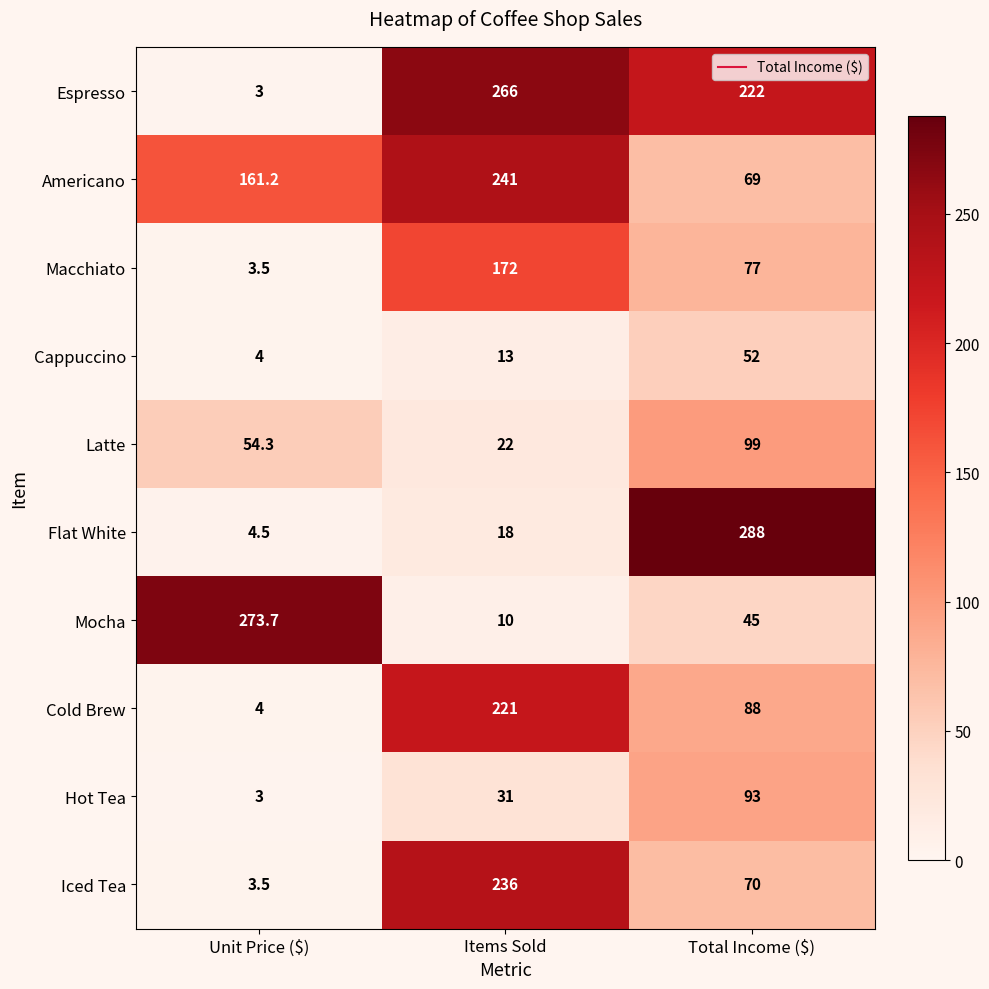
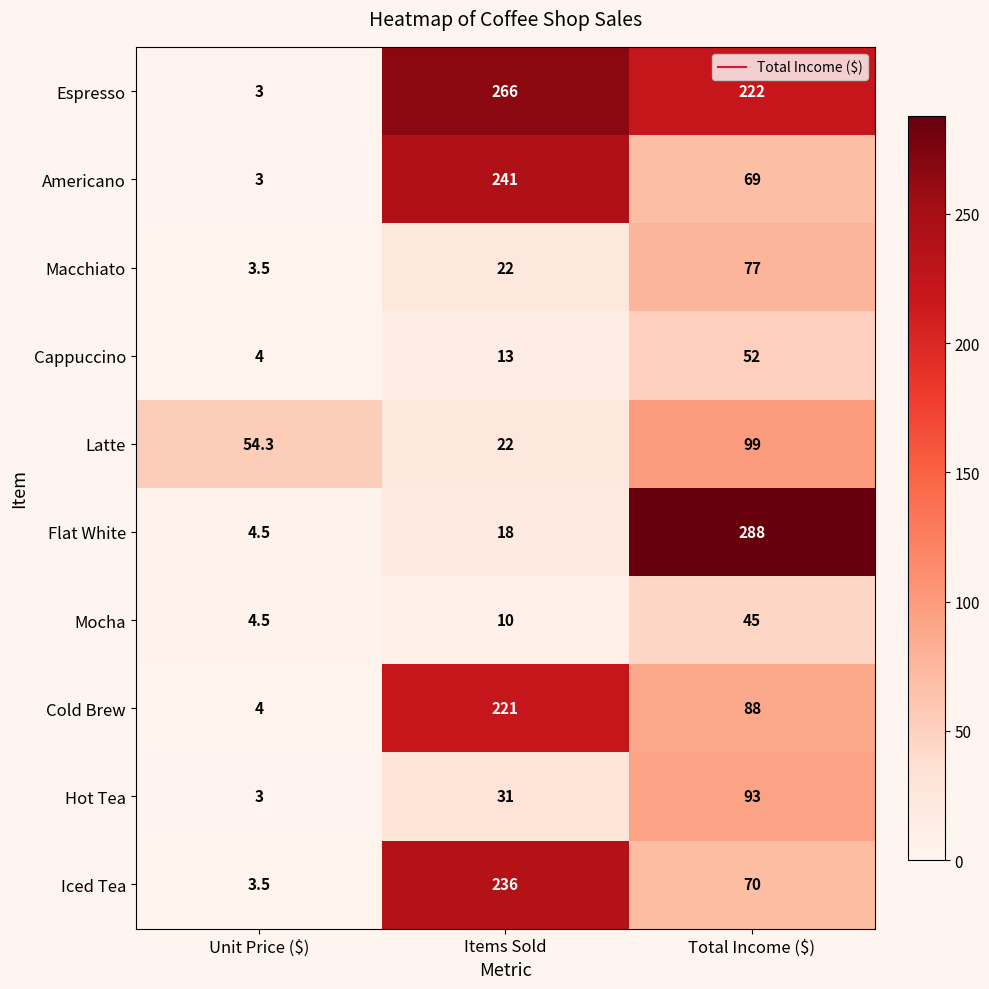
  {
    "Espresso": {
      "Unit Price ($)": 3,
      "Items Sold": 266,
      "Total Income ($)": 222
    },
    "Americano": {
-     "Unit Price ($)": 161.2,
+     "Unit Price ($)": 3,
      "Items Sold": 241,
      "Total Income ($)": 69
    },
    "Macchiato": {
      "Unit Price ($)": 3.5,
-     "Items Sold": 172,
+     "Items Sold": 22,
      "Total Income ($)": 77
    },
    "Cappuccino": {
      "Unit Price ($)": 4,
      "Items Sold": 13,
      "Total Income ($)": 52
    },
    "Latte": {
      "Unit Price ($)": 54.3,
      "Items Sold": 22,
      "Total Income ($)": 99
    },
    "Flat White": {
      "Unit Price ($)": 4.5,
      "Items Sold": 18,
      "Total Income ($)": 288
    },
    "Mocha": {
-     "Unit Price ($)": 273.7,
+     "Unit Price ($)": 4.5,
      "Items Sold": 10,
      "Total Income ($)": 45
    },
    "Cold Brew": {
      "Unit Price ($)": 4,
      "Items Sold": 221,
      "Total Income ($)": 88
    },
    "Hot Tea": {
      "Unit Price ($)": 3,
      "Items Sold": 31,
      "Total Income ($)": 93
    },
    "Iced Tea": {
      "Unit Price ($)": 3.5,
      "Items Sold": 236,
      "Total Income ($)": 70
    }
  }
